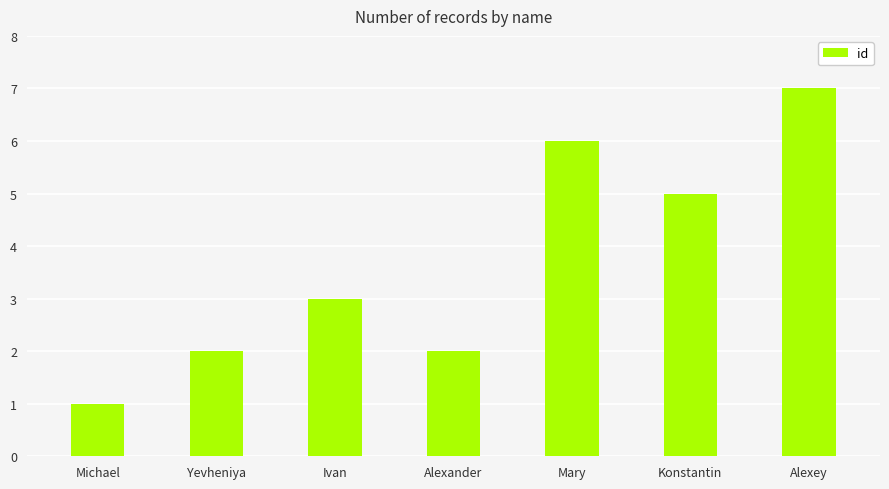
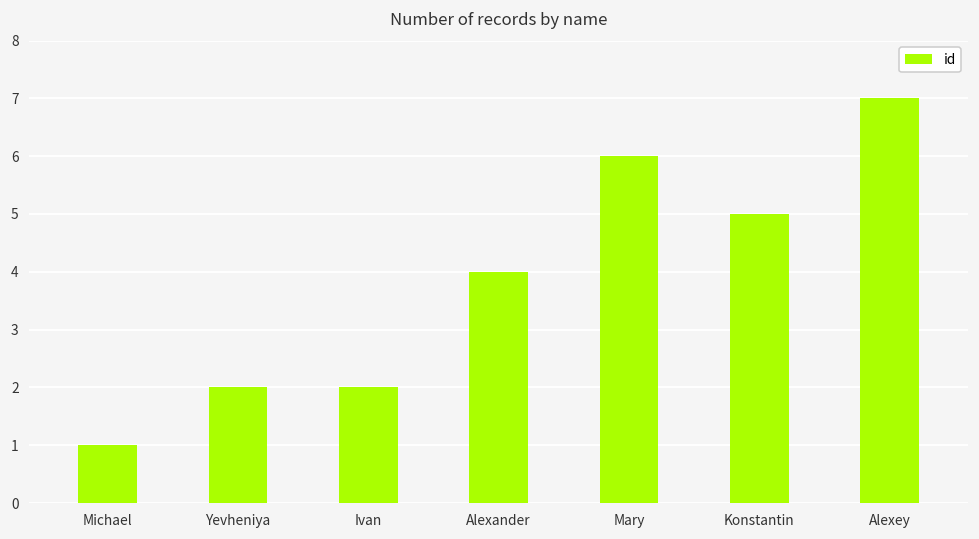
  {
    "Michael": 1,
    "Yevheniya": 2,
-   "Ivan": 3,
-   "Alexander": 2,
+   "Ivan": 2,
+   "Alexander": 4,
    "Mary": 6,
    "Konstantin": 5,
    "Alexey": 7
  }
